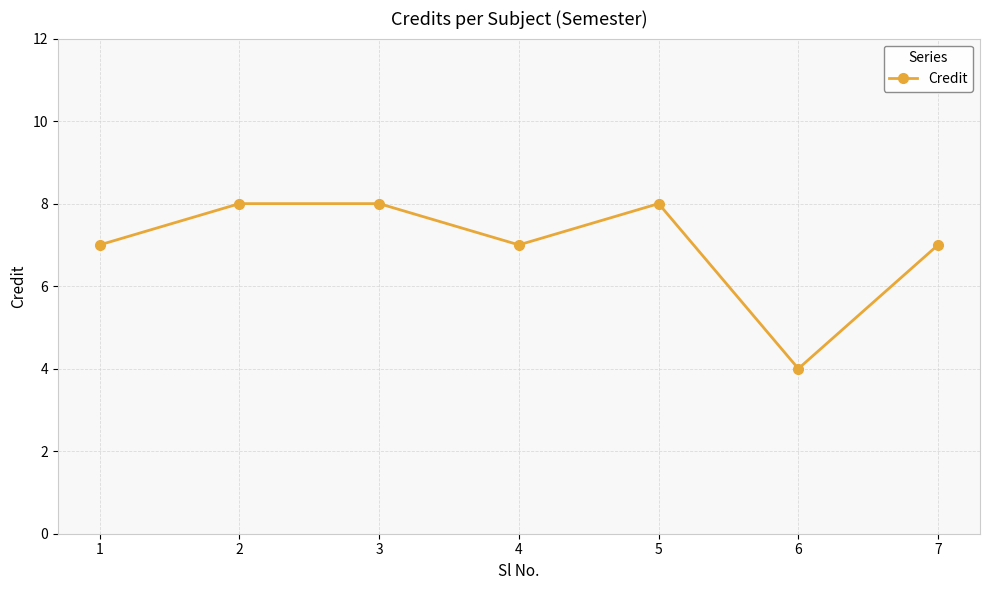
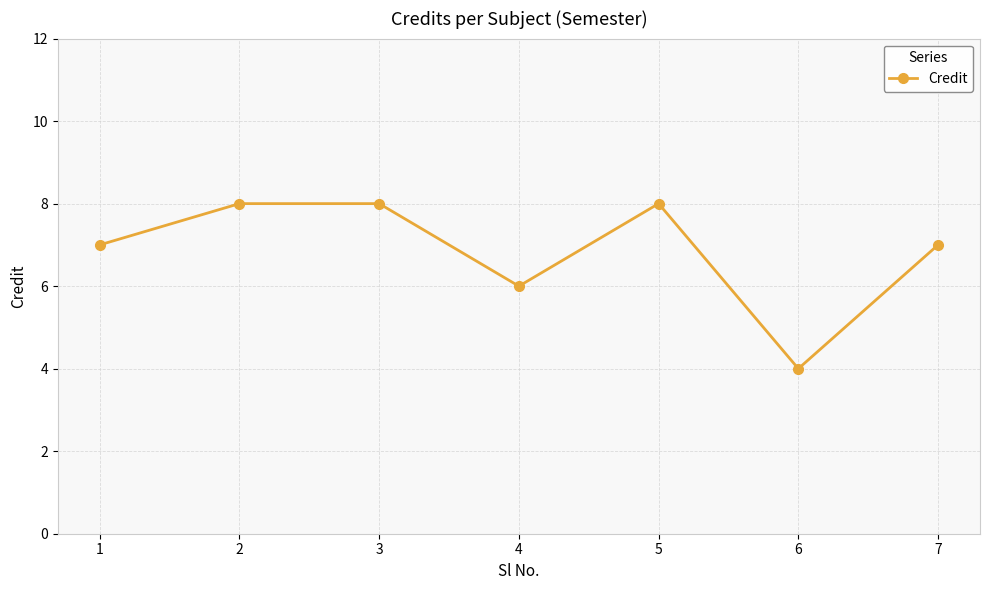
  {
    "1": 7,
    "2": 8,
    "3": 8,
-   "4": 7,
+   "4": 6,
    "5": 8,
    "6": 4,
    "7": 7
  }
